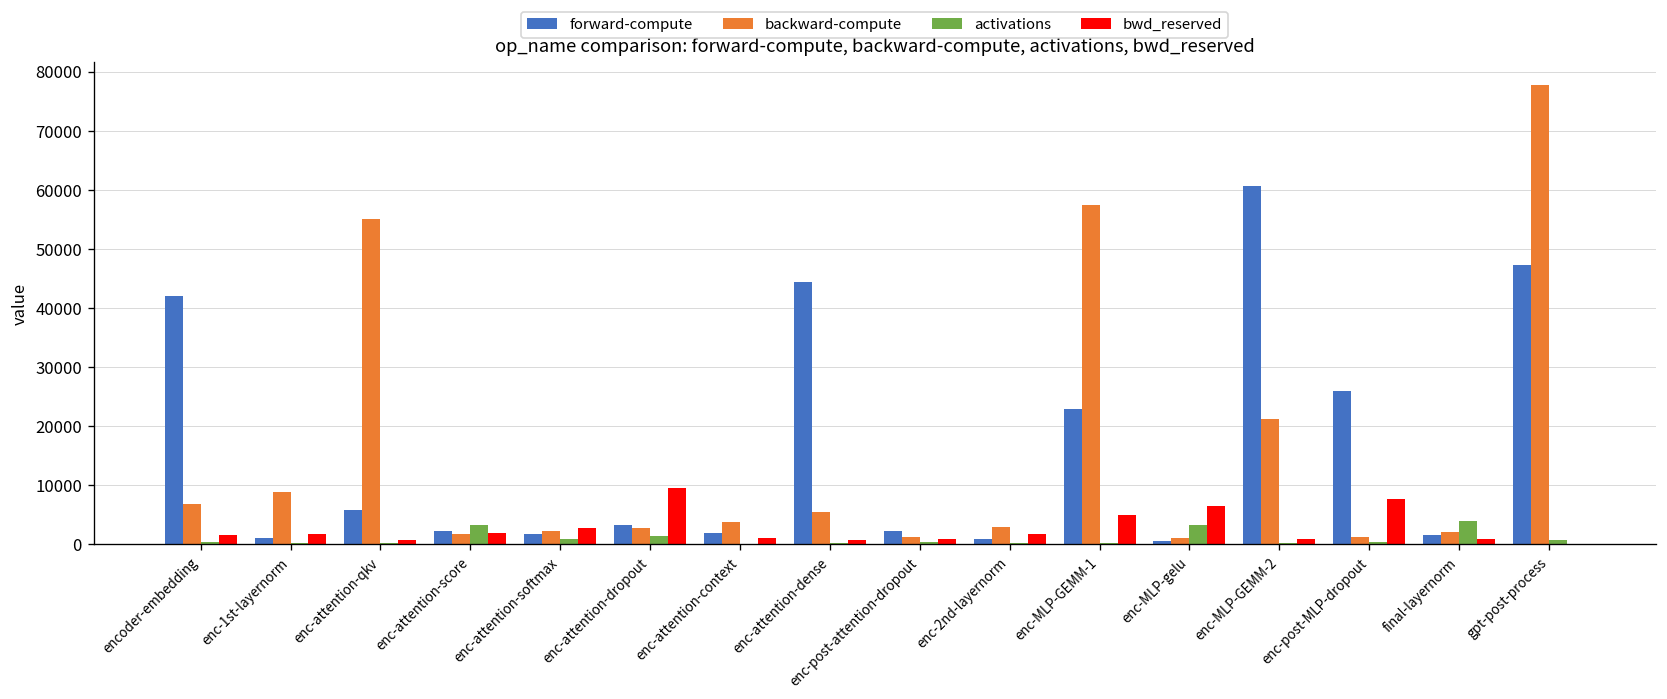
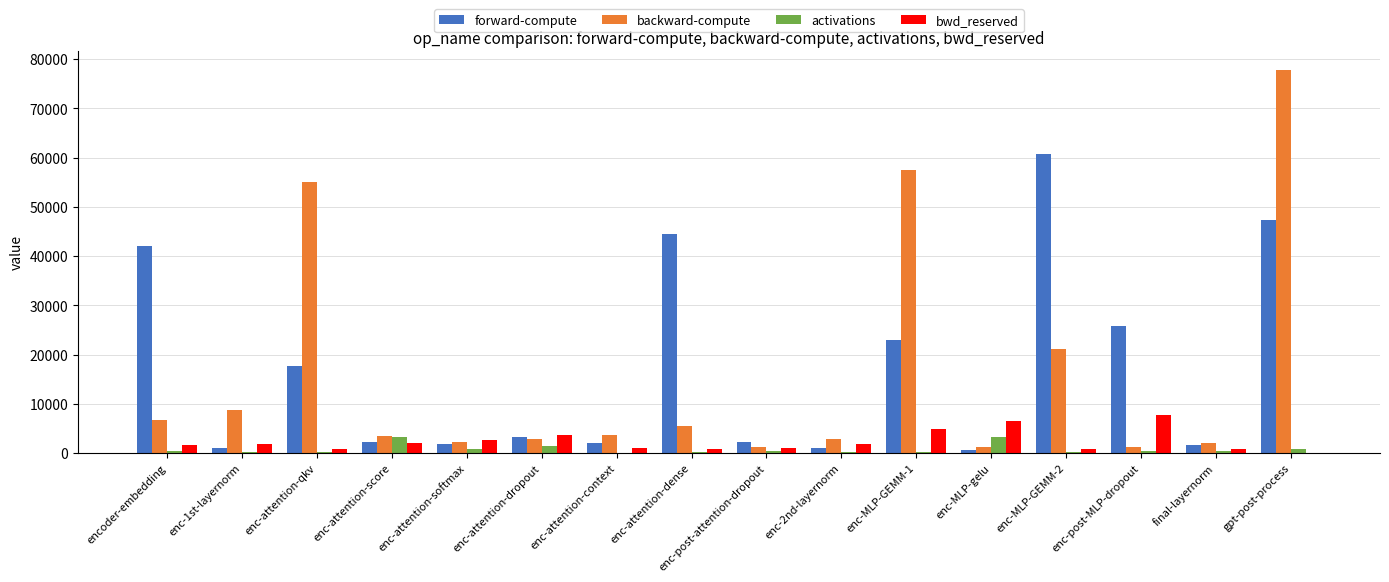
  {
    "forward-compute": {
      "encoder-embedding": 42000,
      "enc-1st-layernorm": 1000,
-     "enc-attention-qkv": 6000,
+     "enc-attention-qkv": 18000,
      "enc-attention-score": 2000,
      "enc-attention-softmax": 2000,
      "enc-attention-dropout": 3000,
      "enc-attention-context": 2000,
      "enc-attention-dense": 44000,
      "enc-post-attention-dropout": 2000,
      "enc-2nd-layernorm": 1000,
      "enc-MLP-GEMM-1": 23000,
      "enc-MLP-gelu": 1000,
      "enc-MLP-GEMM-2": 61000,
      "enc-post-MLP-dropout": 26000,
      "final-layernorm": 2000,
      "gpt-post-process": 47000
    },
    "backward-compute": {
      "encoder-embedding": 7000,
      "enc-1st-layernorm": 9000,
      "enc-attention-qkv": 55000,
-     "enc-attention-score": 2000,
+     "enc-attention-score": 4000,
      "enc-attention-softmax": 2000,
      "enc-attention-dropout": 3000,
      "enc-attention-context": 4000,
      "enc-attention-dense": 5000,
      "enc-post-attention-dropout": 1000,
      "enc-2nd-layernorm": 3000,
      "enc-MLP-GEMM-1": 57000,
      "enc-MLP-gelu": 1000,
      "enc-MLP-GEMM-2": 21000,
      "enc-post-MLP-dropout": 1000,
      "final-layernorm": 2000,
      "gpt-post-process": 78000
    },
    "activations": {
      "enc-attention-score": 3000,
      "enc-attention-softmax": 1000,
      "enc-attention-dropout": 1000,
      "enc-MLP-gelu": 3000,
-     "final-layernorm": 4000,
+     "final-layernorm": 0,
      "gpt-post-process": 1000
    },
    "bwd_reserved": {
      "encoder-embedding": 2000,
      "enc-1st-layernorm": 2000,
      "enc-attention-qkv": 1000,
      "enc-attention-score": 2000,
      "enc-attention-softmax": 3000,
-     "enc-attention-dropout": 9000,
+     "enc-attention-dropout": 4000,
      "enc-attention-context": 1000,
      "enc-attention-dense": 1000,
      "enc-post-attention-dropout": 1000,
      "enc-2nd-layernorm": 2000,
      "enc-MLP-GEMM-1": 5000,
      "enc-MLP-gelu": 7000,
      "enc-MLP-GEMM-2": 1000,
      "enc-post-MLP-dropout": 8000,
      "final-layernorm": 1000,
      "gpt-post-process": 0
    }
  }
